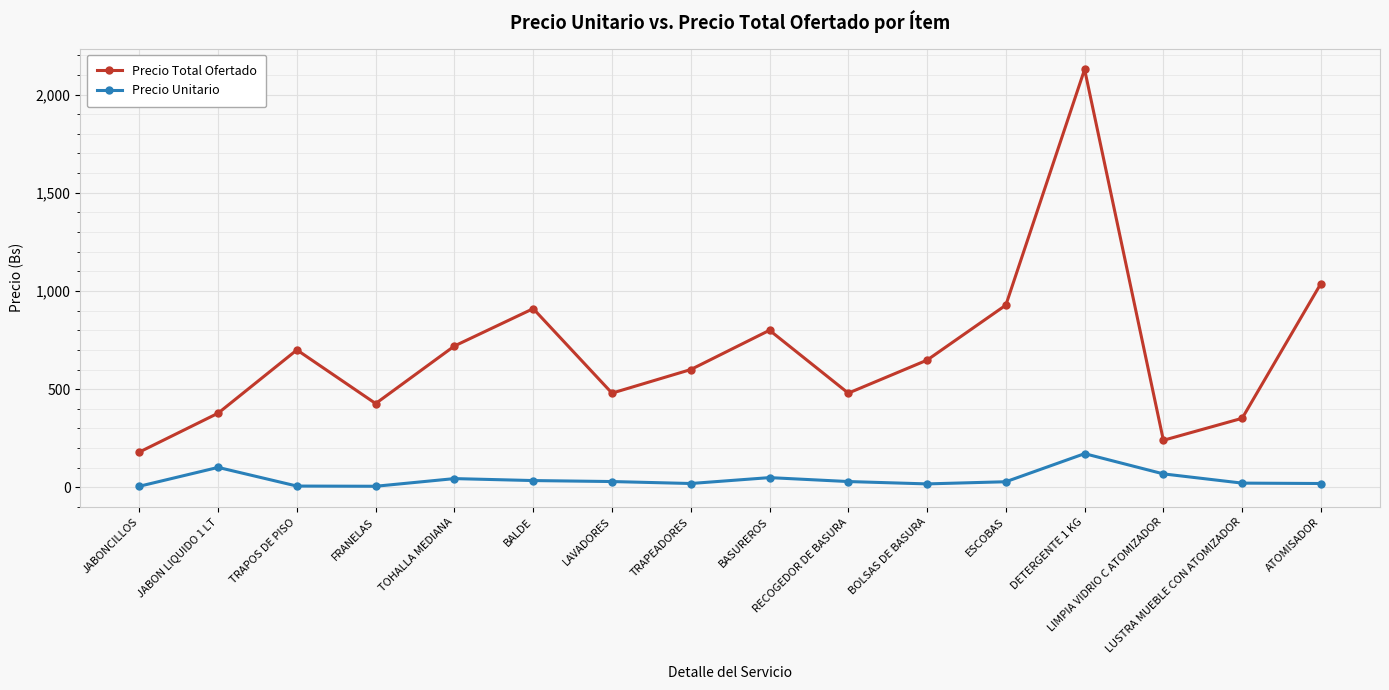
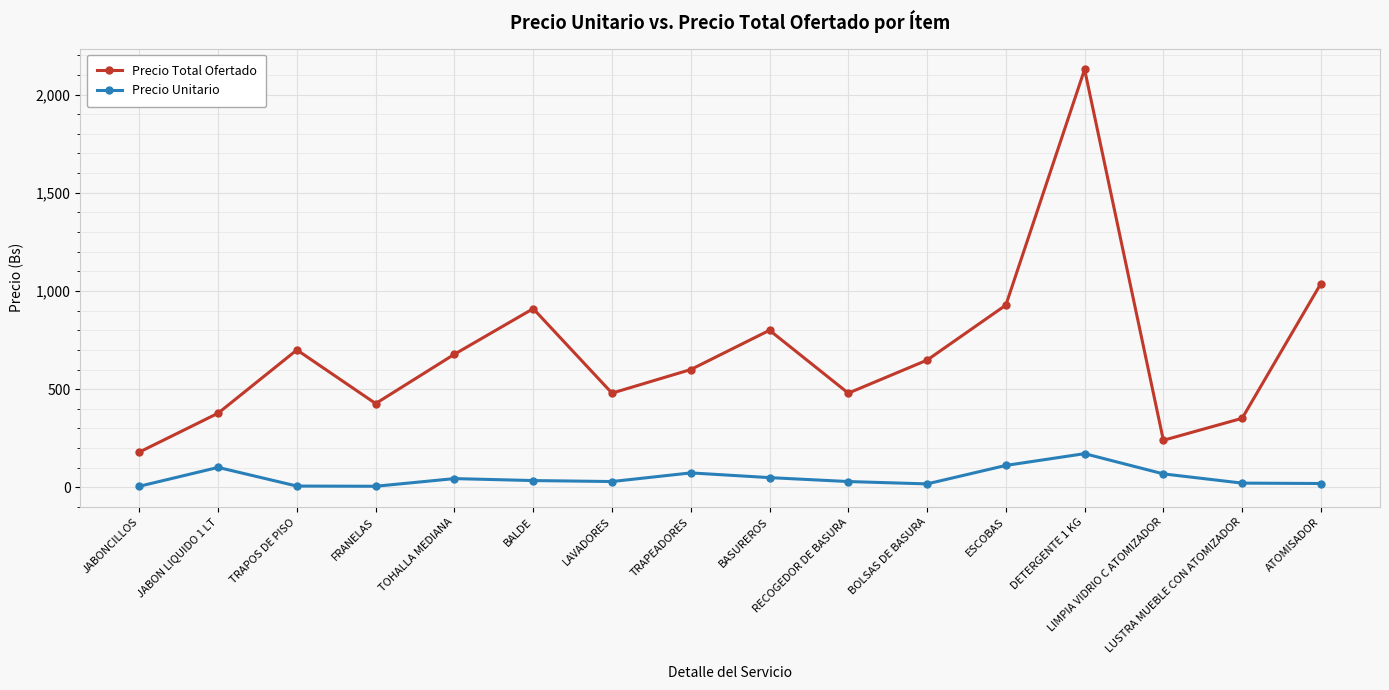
  {
    "Precio Total Ofertado": {
      "JABONCILLOS": "180",
      "JABON LIQUIDO 1 LT": "380",
      "TRAPOS DE PISO": "700",
      "FRANELAS": "430",
-     "TOHALLA MEDIANA": "720",
+     "TOHALLA MEDIANA": "680",
      "BALDE": "910",
      "LAVADORES": "480",
      "TRAPEADORES": "600",
      "BASUREROS": "800",
      "RECOGEDOR DE BASURA": "480",
      "BOLSAS DE BASURA": "650",
      "ESCOBAS": "930",
      "DETERGENTE 1 KG": "2,130",
      "LIMPIA VIDRIO C ATOMIZADOR": "240",
      "LUSTRA MUEBLE CON ATOMIZADOR": "350",
      "ATOMISADOR": "1,040"
    },
    "Precio Unitario": {
      "JABONCILLOS": "10",
      "JABON LIQUIDO 1 LT": "100",
      "TRAPOS DE PISO": "10",
      "FRANELAS": "10",
      "TOHALLA MEDIANA": "50",
      "BALDE": "40",
      "LAVADORES": "30",
-     "TRAPEADORES": "20",
+     "TRAPEADORES": "70",
      "BASUREROS": "50",
      "RECOGEDOR DE BASURA": "30",
      "BOLSAS DE BASURA": "20",
-     "ESCOBAS": "30",
+     "ESCOBAS": "110",
      "DETERGENTE 1 KG": "170",
      "LIMPIA VIDRIO C ATOMIZADOR": "70",
      "LUSTRA MUEBLE CON ATOMIZADOR": "20",
      "ATOMISADOR": "20"
    }
  }
